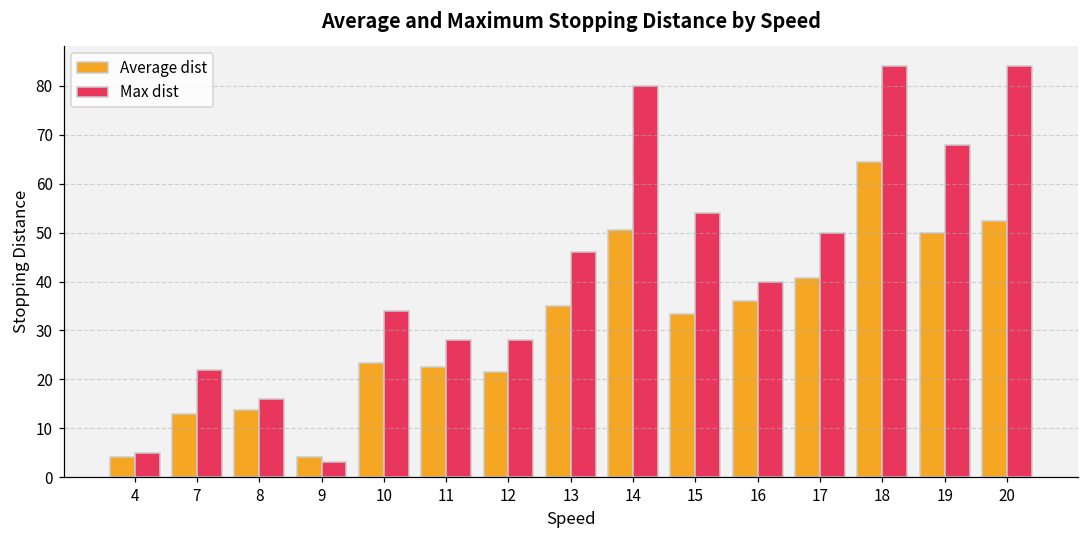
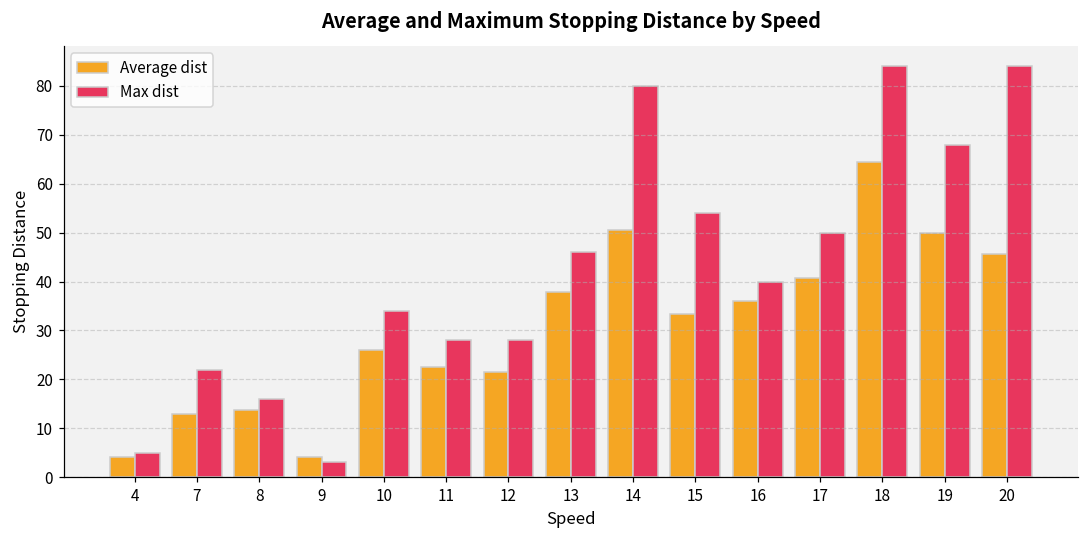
  {
    "Average dist": {
      "4": 4,
      "7": 13,
      "8": 14,
      "9": 4,
-     "10": 23,
+     "10": 26,
      "11": 23,
      "12": 22,
-     "13": 35,
+     "13": 38,
      "14": 51,
      "15": 33,
      "16": 36,
      "17": 41,
      "18": 65,
      "19": 50,
-     "20": 52
+     "20": 46
    },
    "Max dist": {
      "4": 5,
      "7": 22,
      "8": 16,
      "9": 3,
      "10": 34,
      "11": 28,
      "12": 28,
      "13": 46,
      "14": 80,
      "15": 54,
      "16": 40,
      "17": 50,
      "18": 84,
      "19": 68,
      "20": 84
    }
  }
